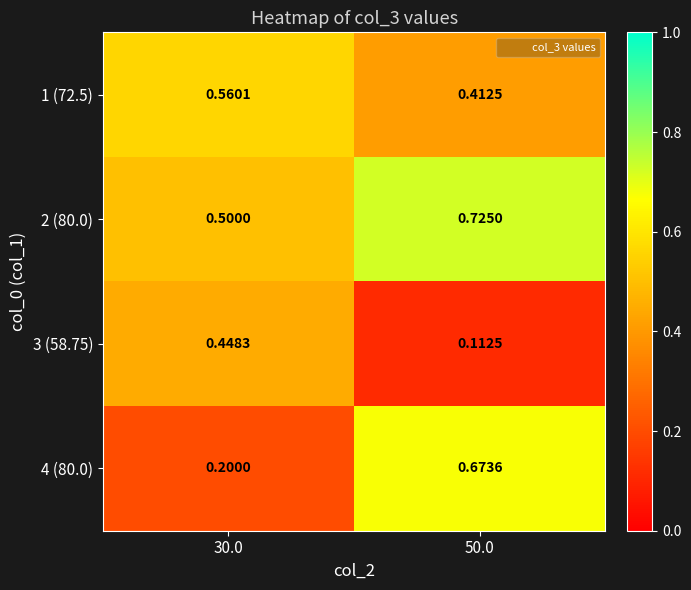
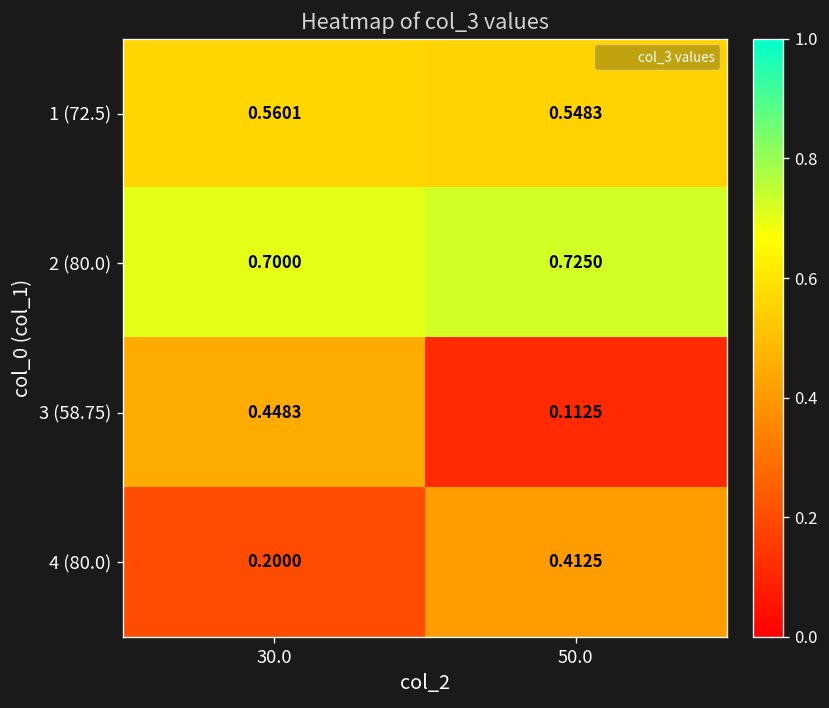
  {
    "1 (72.5)": {
      "30.0": 0.5601,
-     "50.0": 0.4125
+     "50.0": 0.5483
    },
    "2 (80.0)": {
-     "30.0": 0.5000,
+     "30.0": 0.7000,
      "50.0": 0.7250
    },
    "3 (58.75)": {
      "30.0": 0.4483,
      "50.0": 0.1125
    },
    "4 (80.0)": {
      "30.0": 0.2000,
-     "50.0": 0.6736
+     "50.0": 0.4125
    }
  }
